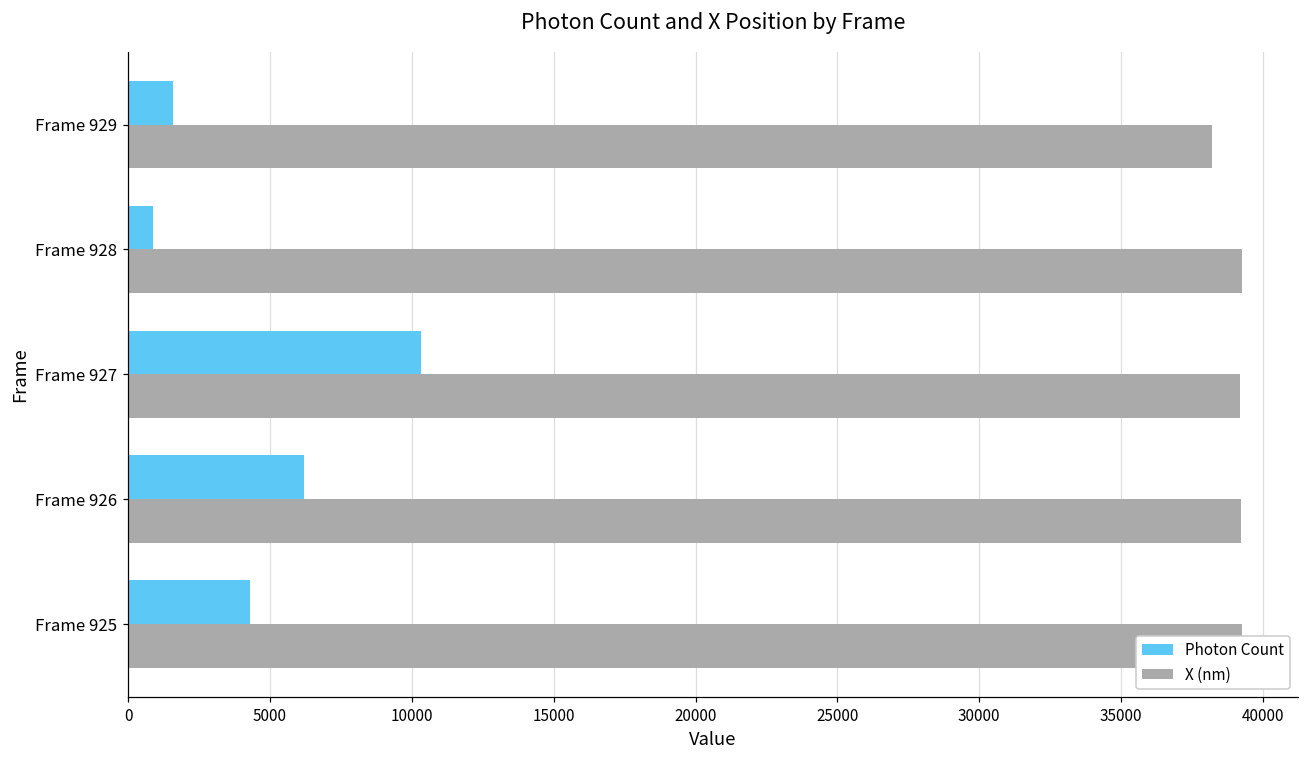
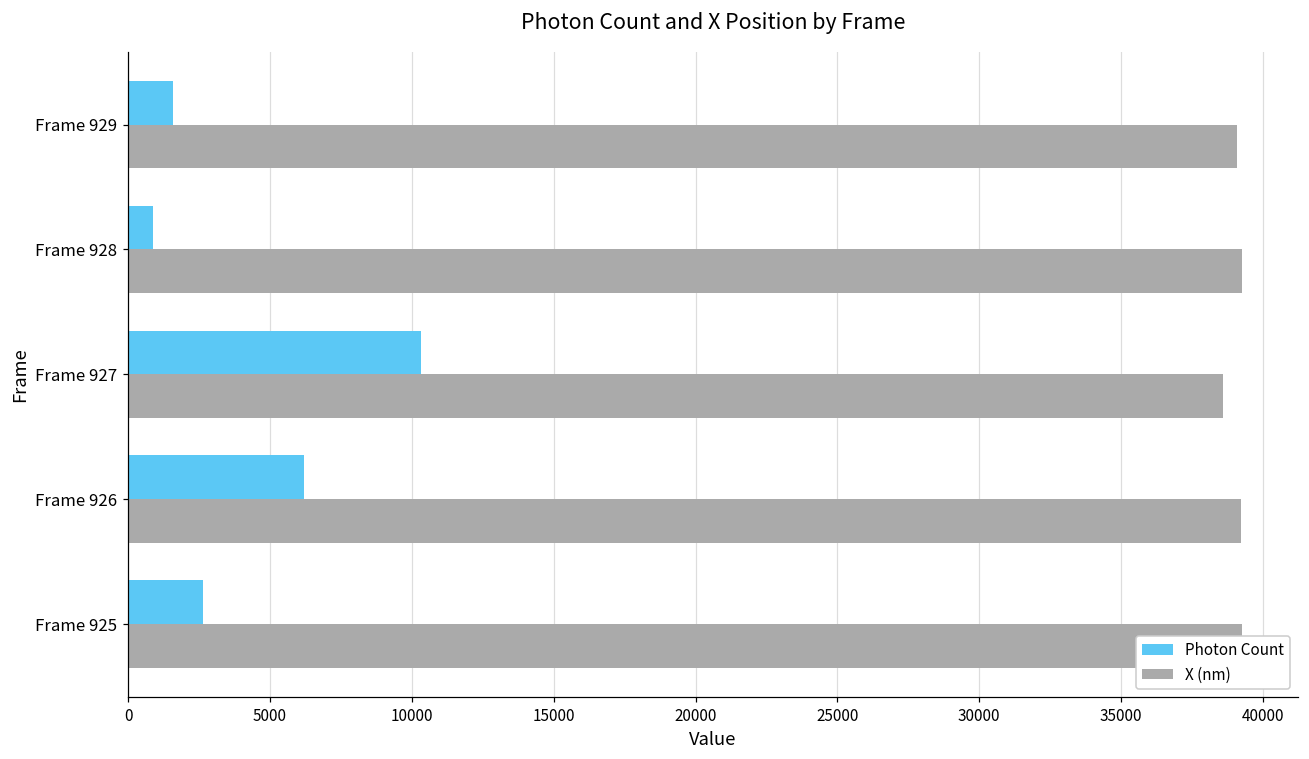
  {
    "Photon Count": {
      "Frame 929": 1600,
      "Frame 928": 900,
      "Frame 927": 10300,
      "Frame 926": 6200,
-     "Frame 925": 4300
+     "Frame 925": 2700
    },
    "X (nm)": {
-     "Frame 929": 38200,
+     "Frame 929": 39100,
      "Frame 928": 39300,
-     "Frame 927": 39200,
+     "Frame 927": 38600,
      "Frame 926": 39200
    }
  }
